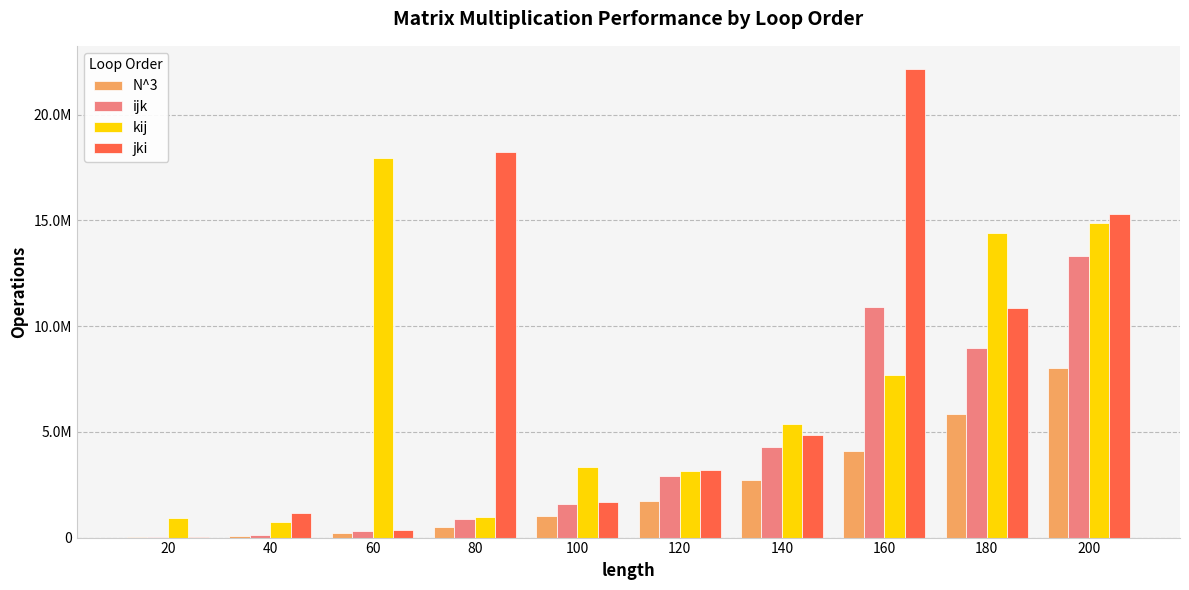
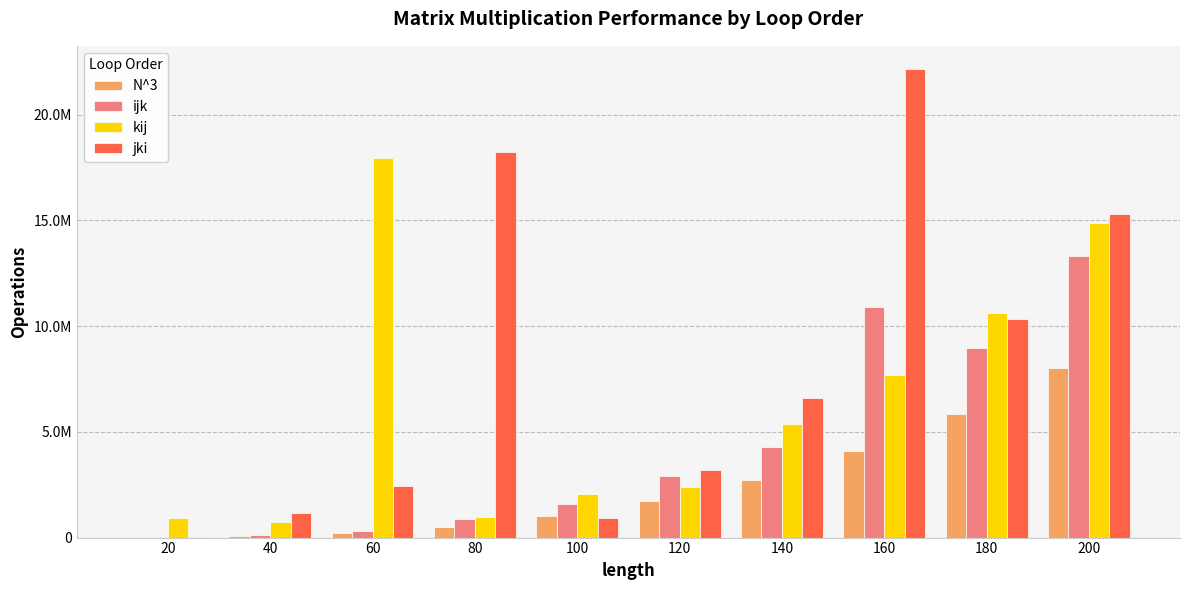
  {
    "kij": {
      "20": 900000,
      "40": 800000,
      "60": 18000000,
      "80": 1000000,
-     "100": 3300000,
-     "120": 3100000,
+     "100": 2100000,
+     "120": 2400000,
      "140": 5400000,
      "160": 7700000,
-     "180": 14400000,
+     "180": 10600000,
      "200": 14900000
    },
    "jki": {
      "40": 1200000,
-     "60": 300000,
+     "60": 2500000,
      "80": 18300000,
-     "100": 1700000,
+     "100": 900000,
      "120": 3200000,
-     "140": 4800000,
+     "140": 6600000,
      "160": 22200000,
-     "180": 10900000,
+     "180": 10400000,
      "200": 15300000
    }
  }
